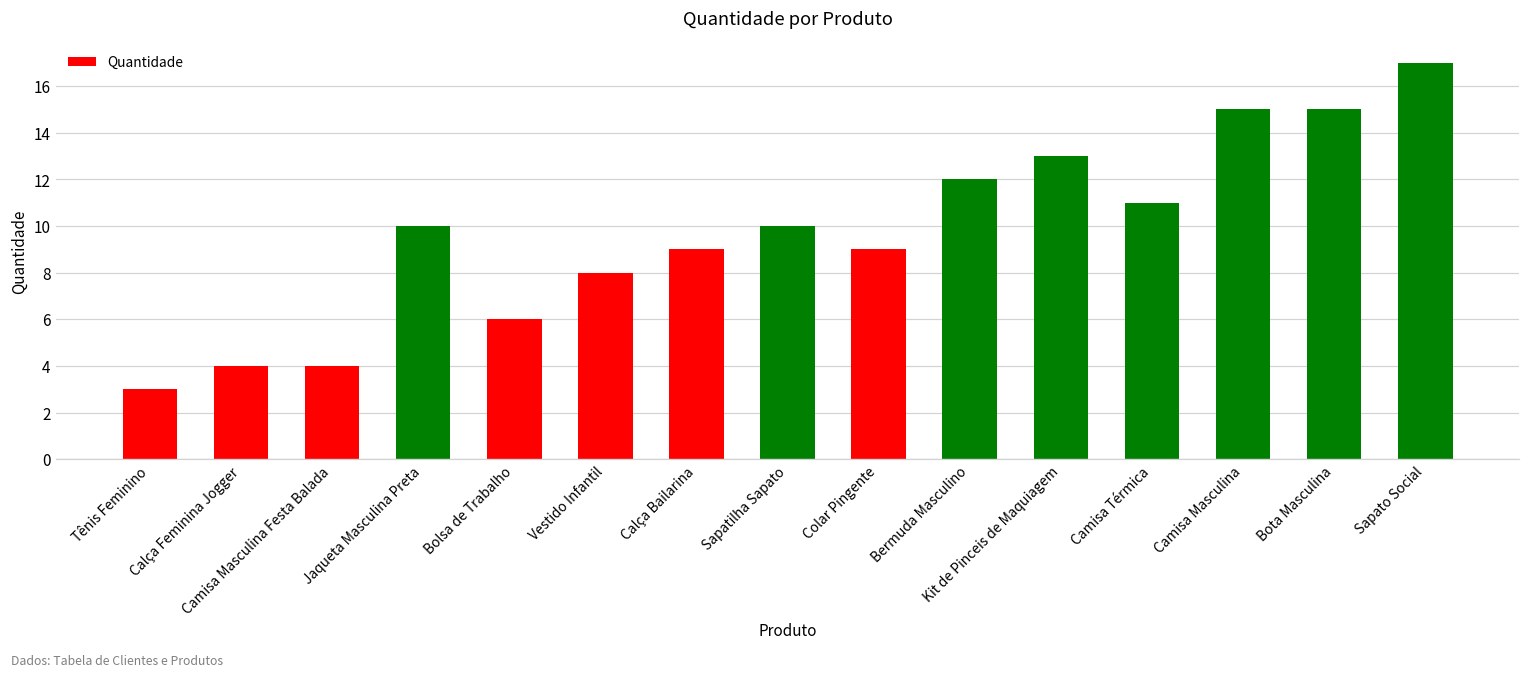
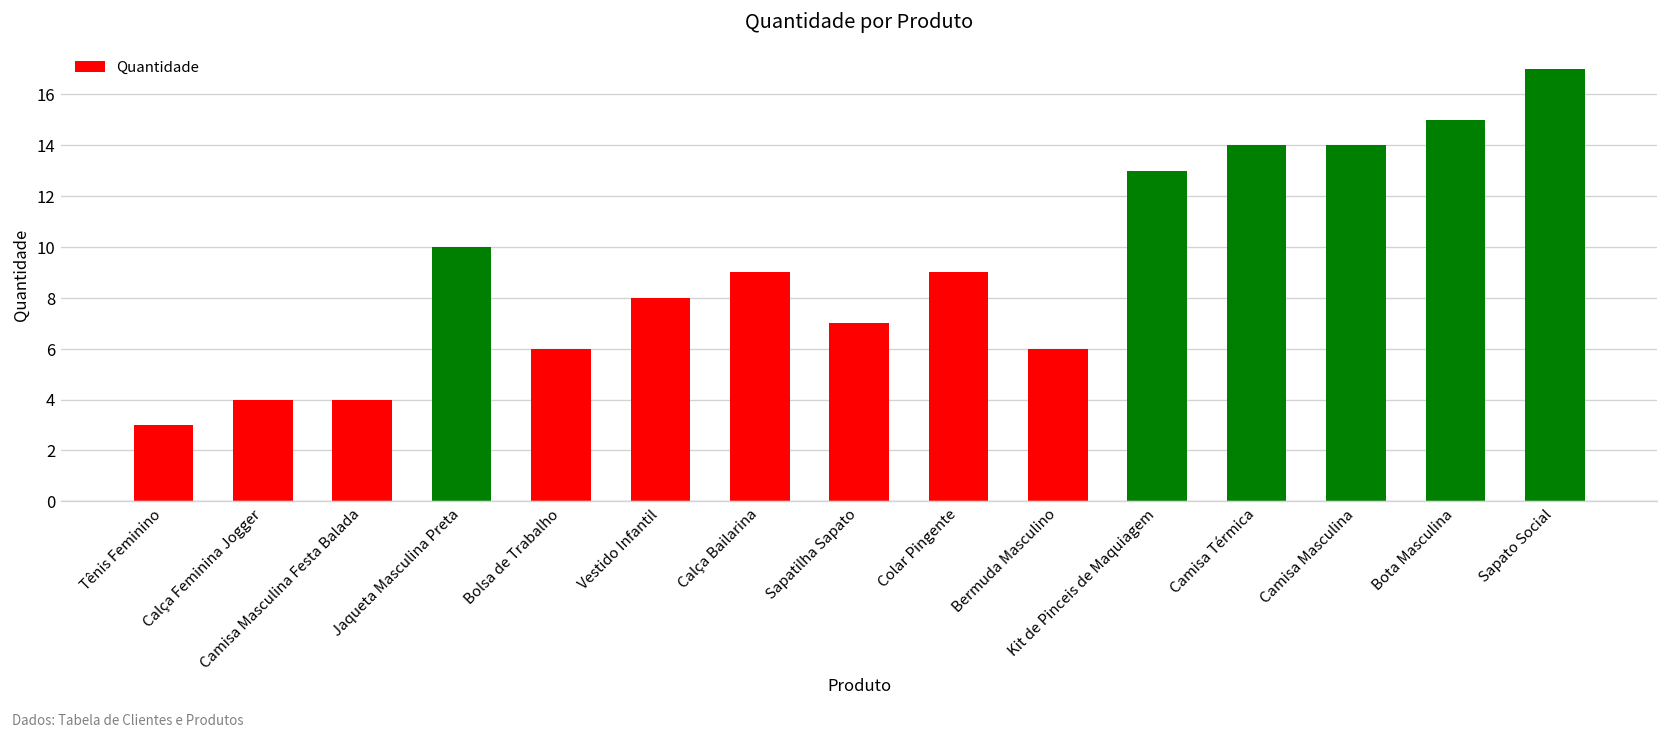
  {
    "Tênis Feminino": 3,
    "Calça Feminina Jogger": 4,
    "Camisa Masculina Festa Balada": 4,
    "Jaqueta Masculina Preta": 10,
    "Bolsa de Trabalho": 6,
    "Vestido Infantil": 8,
    "Calça Bailarina": 9,
-   "Sapatilha Sapato": 10,
+   "Sapatilha Sapato": 7,
    "Colar Pingente": 9,
-   "Bermuda Masculino": 12,
+   "Bermuda Masculino": 6,
    "Kit de Pinceis de Maquiagem": 13,
-   "Camisa Térmica": 11,
-   "Camisa Masculina": 15,
+   "Camisa Térmica": 14,
+   "Camisa Masculina": 14,
    "Bota Masculina": 15,
    "Sapato Social": 17
  }
